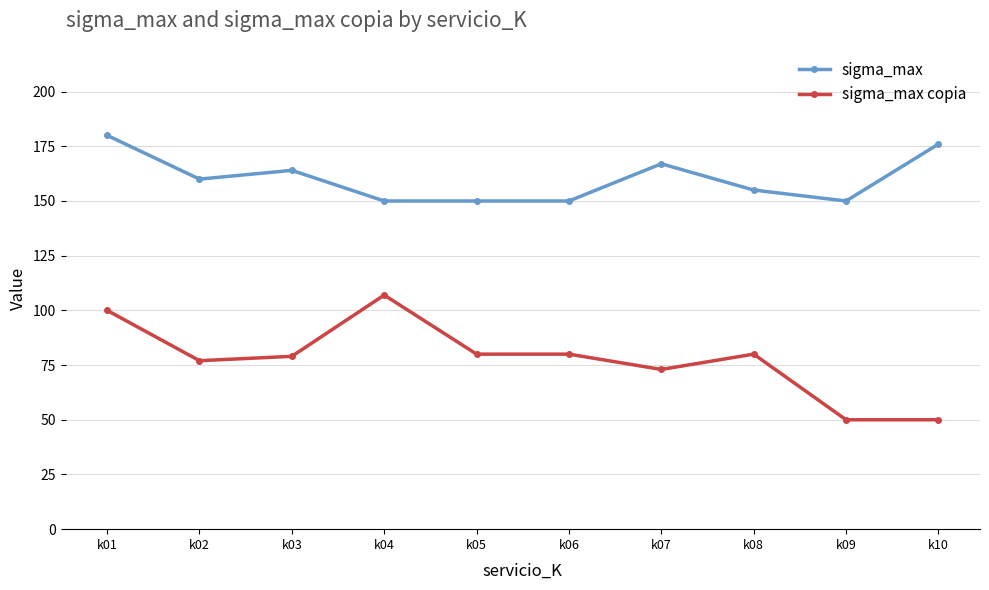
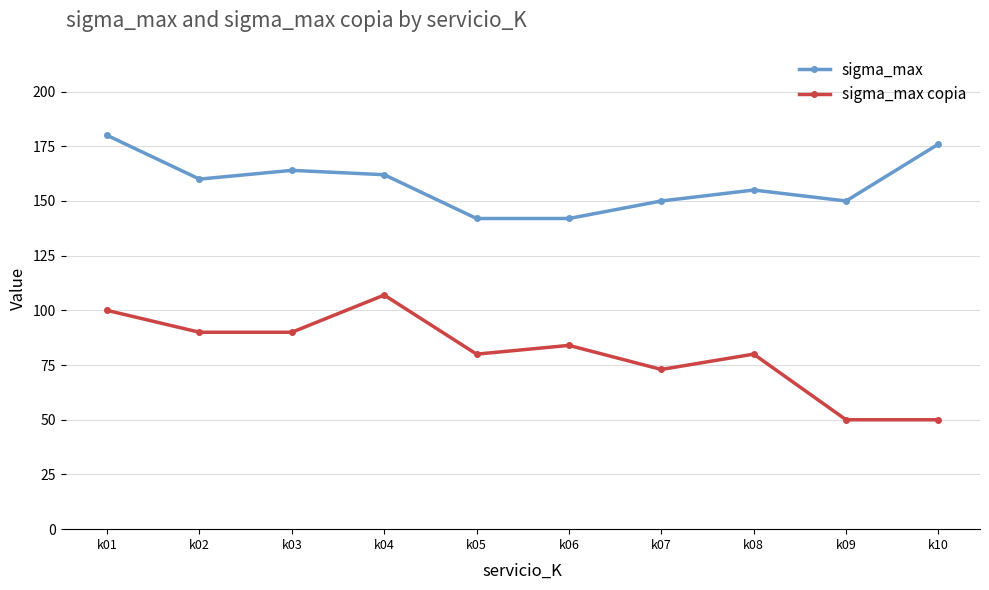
  {
    "sigma_max": {
      "k01": 180,
      "k02": 160,
      "k03": 164,
-     "k04": 150,
-     "k05": 150,
-     "k06": 150,
-     "k07": 167,
+     "k04": 162,
+     "k05": 142,
+     "k06": 142,
+     "k07": 150,
      "k08": 155,
      "k09": 150,
      "k10": 176
    },
    "sigma_max copia": {
      "k01": 100,
-     "k02": 77,
-     "k03": 79,
+     "k02": 90,
+     "k03": 90,
      "k04": 107,
      "k05": 80,
-     "k06": 80,
+     "k06": 84,
      "k07": 73,
      "k08": 80,
      "k09": 50,
      "k10": 50
    }
  }
